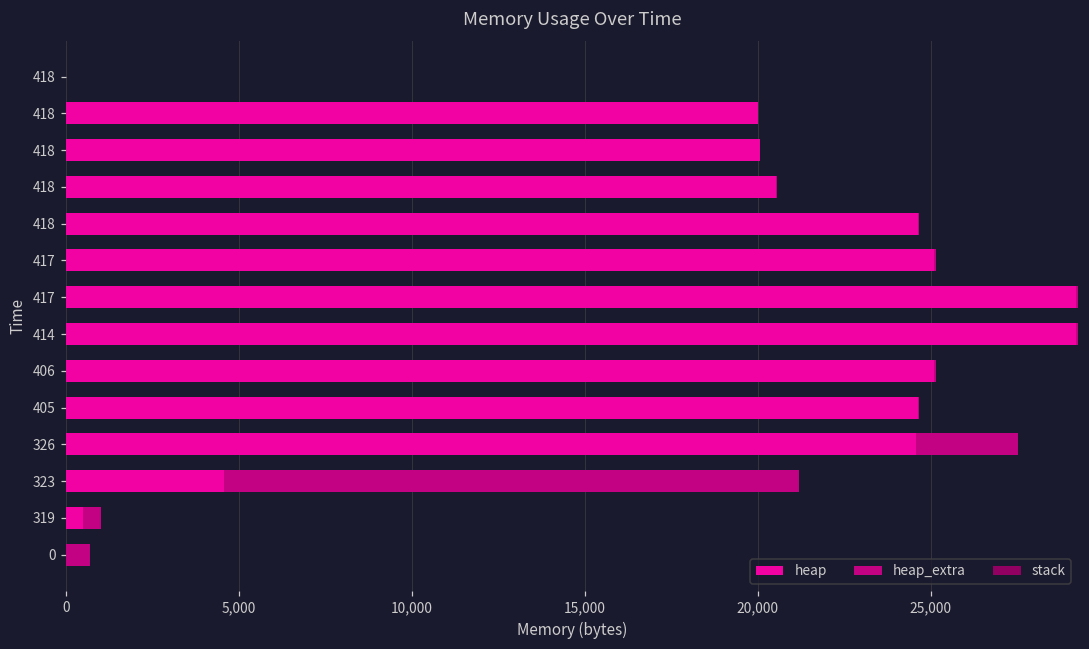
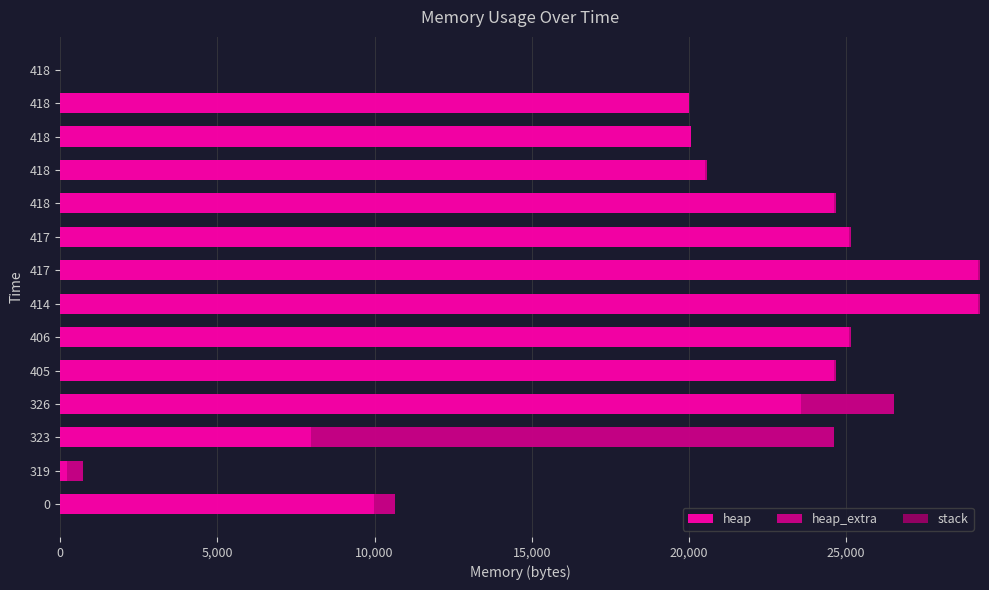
  {
    "heap": {
      "414": "29,200",
      "406": "25,100",
      "405": "24,600",
-     "326": "24,600",
-     "323": "4,600",
-     "319": "500",
-     "0": "0"
+     "326": "23,600",
+     "323": "8,000",
+     "319": "200",
+     "0": "10,000"
    },
    "stack": {
      "414": "0",
      "406": "0",
      "405": "0"
    }
  }
